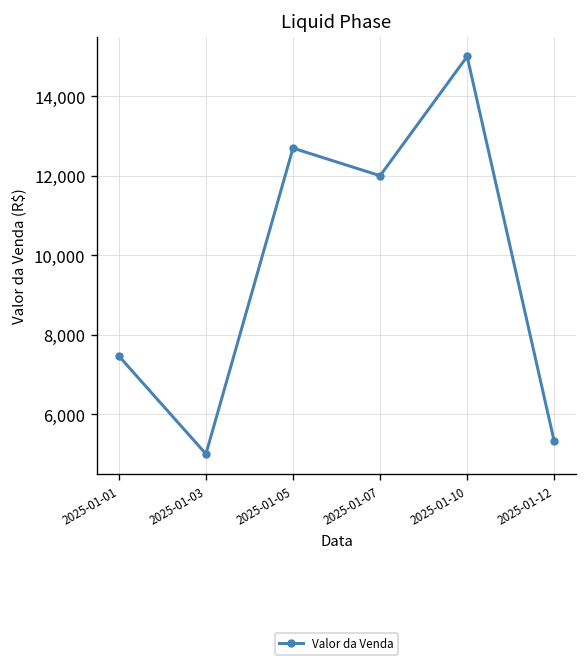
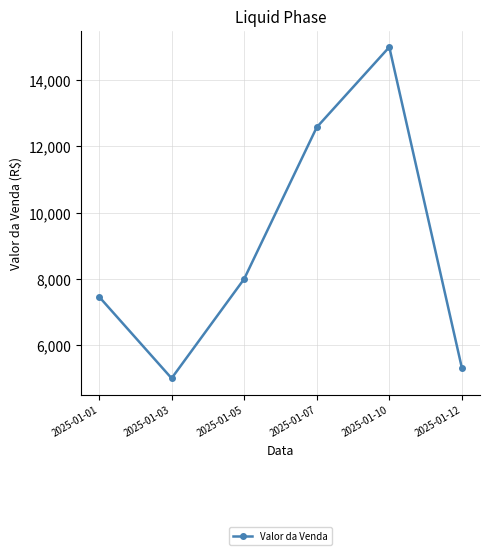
  {
    "2025-01-01": "7,500",
    "2025-01-03": "5,000",
-   "2025-01-05": "12,700",
-   "2025-01-07": "12,000",
+   "2025-01-05": "8,000",
+   "2025-01-07": "12,600",
    "2025-01-10": "15,000",
    "2025-01-12": "5,300"
  }
